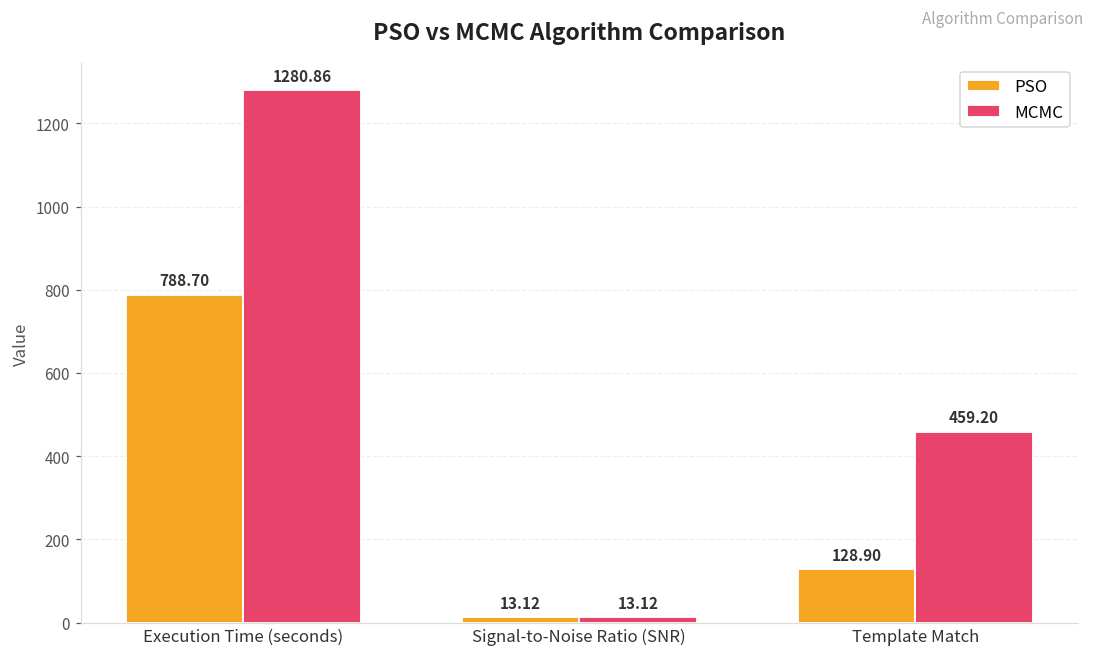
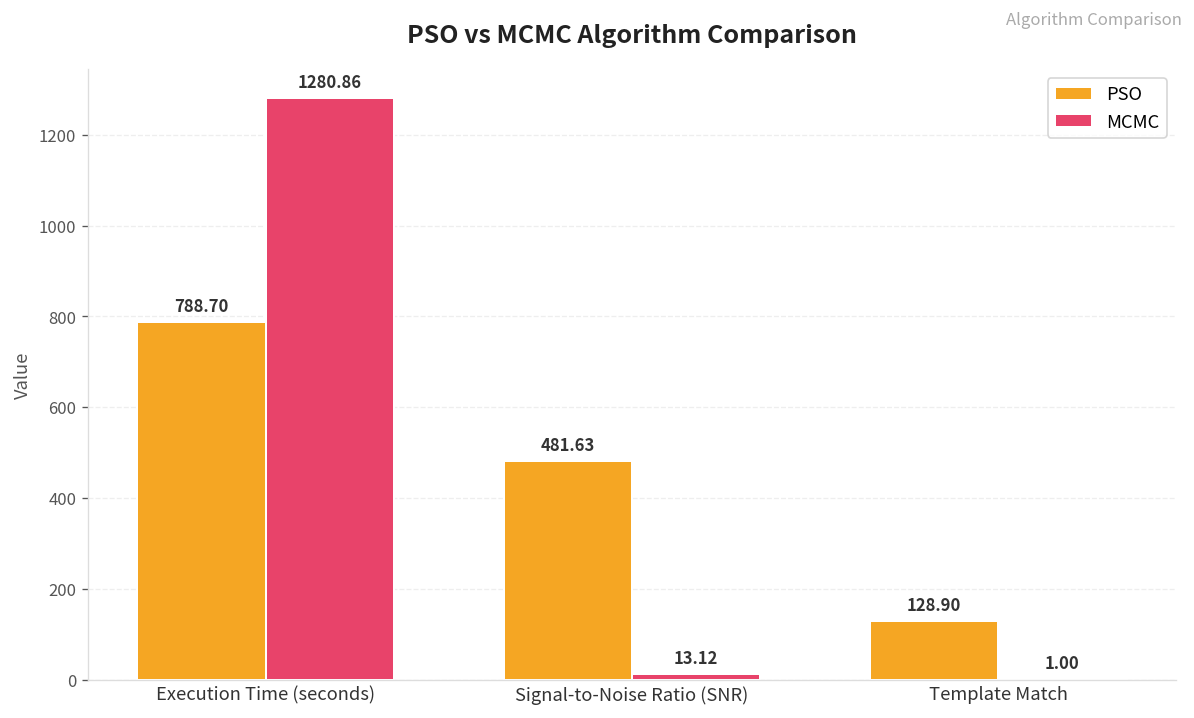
  {
    "PSO": {
      "Execution Time (seconds)": 788.70,
-     "Signal-to-Noise Ratio (SNR)": 13.12,
+     "Signal-to-Noise Ratio (SNR)": 481.63,
      "Template Match": 128.90
    },
    "MCMC": {
      "Execution Time (seconds)": 1280.86,
      "Signal-to-Noise Ratio (SNR)": 13.12,
-     "Template Match": 459.20
+     "Template Match": 1.00
    }
  }
